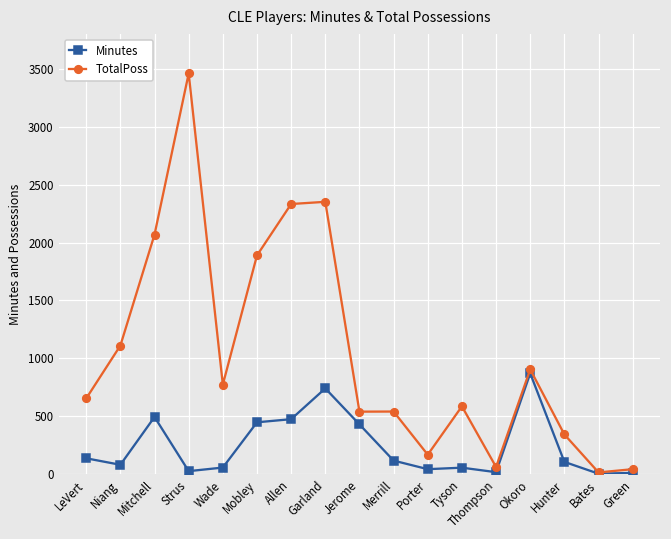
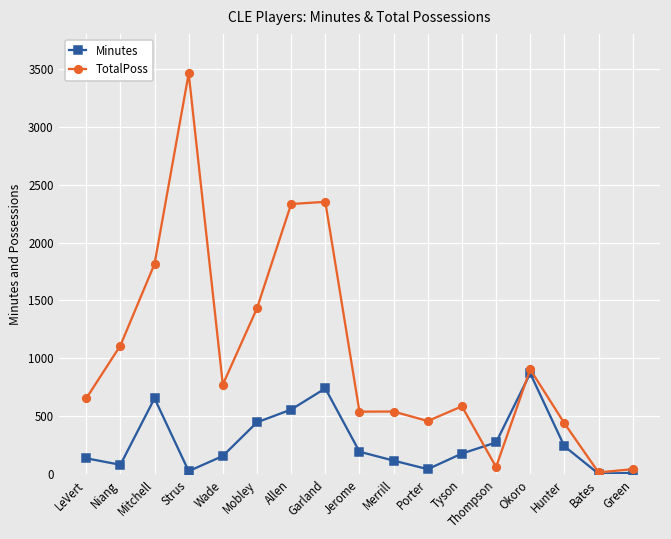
  {
    "Minutes": {
      "LeVert": 140,
      "Niang": 80,
-     "Mitchell": 490,
+     "Mitchell": 650,
      "Strus": 30,
-     "Wade": 60,
+     "Wade": 160,
      "Mobley": 450,
-     "Allen": 470,
+     "Allen": 560,
      "Garland": 740,
-     "Jerome": 430,
+     "Jerome": 190,
      "Merrill": 120,
      "Porter": 40,
-     "Tyson": 60,
-     "Thompson": 20,
+     "Tyson": 180,
+     "Thompson": 270,
      "Okoro": 870,
-     "Hunter": 110,
+     "Hunter": 240,
      "Green": 10
    },
    "TotalPoss": {
      "LeVert": 650,
      "Niang": 1110,
-     "Mitchell": 2070,
+     "Mitchell": 1820,
      "Strus": 3460,
      "Wade": 770,
-     "Mobley": 1890,
+     "Mobley": 1430,
      "Allen": 2330,
      "Garland": 2350,
      "Jerome": 540,
      "Merrill": 540,
-     "Porter": 170,
+     "Porter": 460,
      "Tyson": 590,
      "Thompson": 60,
      "Okoro": 900,
-     "Hunter": 340,
+     "Hunter": 440,
      "Green": 40
    }
  }
